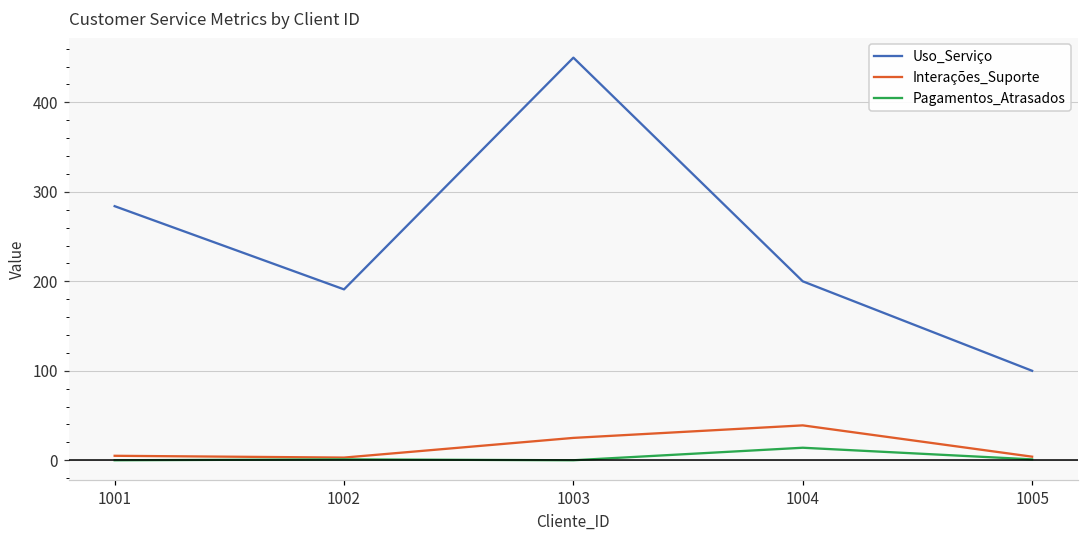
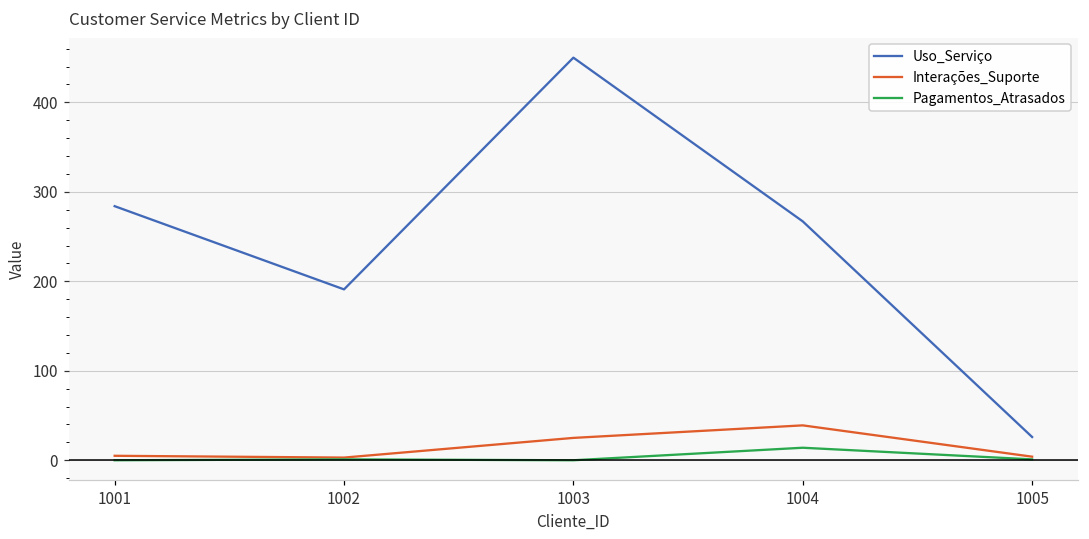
  {
    "Uso_Serviço": {
      "1001": 280,
      "1002": 190,
      "1003": 450,
-     "1004": 200,
-     "1005": 100
+     "1004": 270,
+     "1005": 30
    },
    "Interações_Suporte": {
      "1001": 10,
      "1003": 30,
      "1004": 40
    },
    "Pagamentos_Atrasados": {
      "1001": 0,
      "1003": 0,
      "1004": 10
    }
  }
